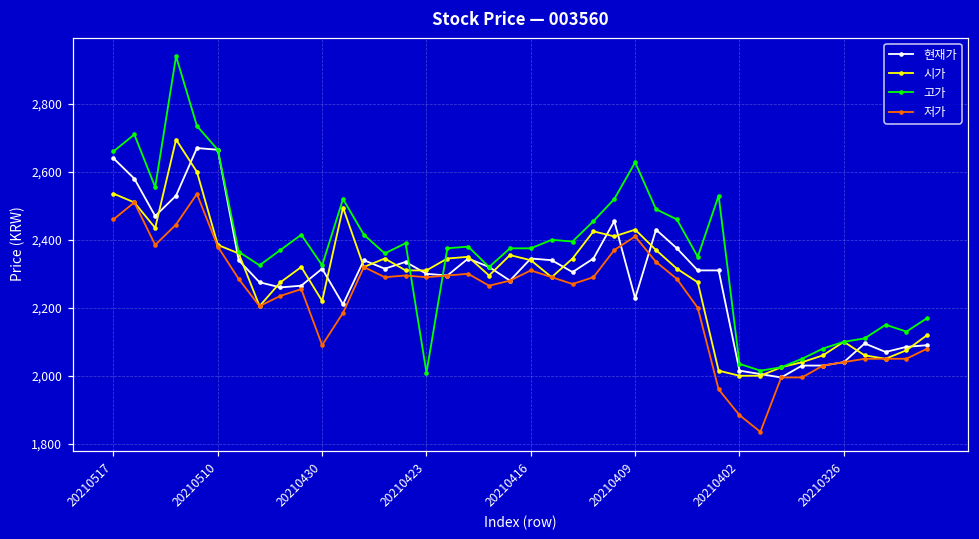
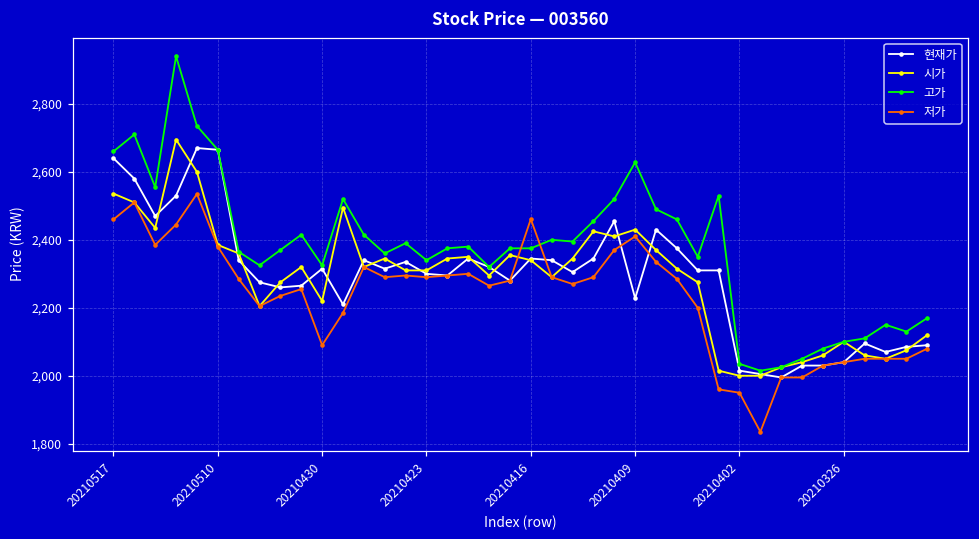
  {
    "현재가": {
      "20210517": "2,640",
      "20210430": "2,320",
      "20210423": "2,300",
      "20210409": "2,230",
      "20210402": "2,020"
    },
    "시가": {
      "20210517": "2,540",
      "20210430": "2,220",
      "20210423": "2,310",
      "20210409": "2,430",
      "20210402": "2,000"
    },
    "고가": {
      "20210517": "2,660",
      "20210430": "2,330",
-     "20210423": "2,010",
+     "20210423": "2,340",
      "20210416": "2,380",
      "20210409": "2,630",
      "20210402": "2,040"
    },
    "저가": {
      "20210517": "2,460",
      "20210430": "2,090",
      "20210423": "2,290",
-     "20210416": "2,310",
+     "20210416": "2,460",
      "20210409": "2,410",
-     "20210402": "1,880"
+     "20210402": "1,950"
    }
  }
